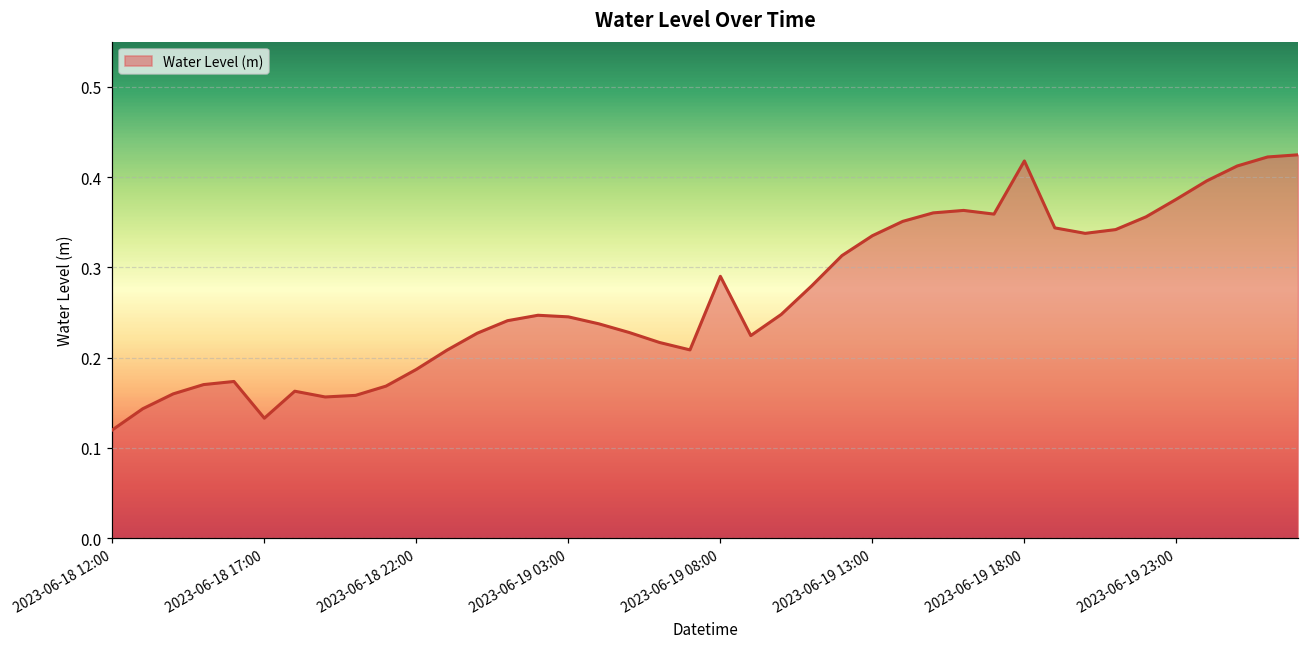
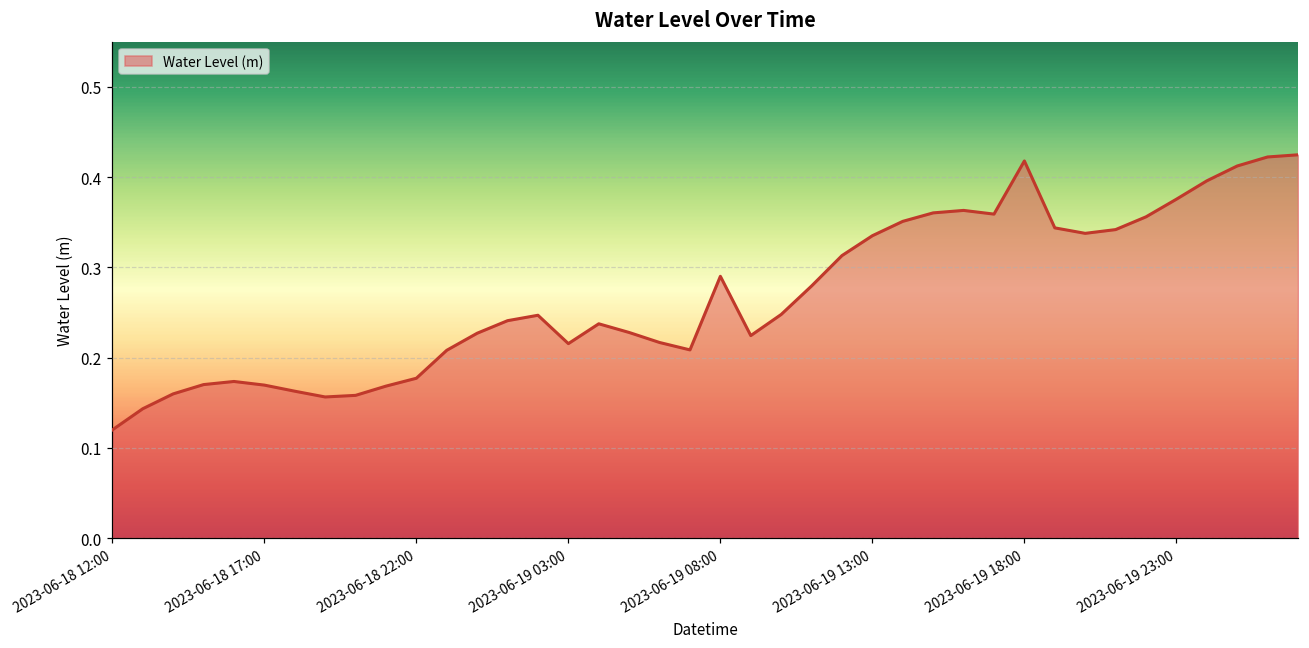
  {
    "2023-06-18 12:00": 0.12,
-   "2023-06-18 17:00": 0.13,
-   "2023-06-18 22:00": 0.19,
-   "2023-06-19 03:00": 0.25,
+   "2023-06-18 17:00": 0.17,
+   "2023-06-18 22:00": 0.18,
+   "2023-06-19 03:00": 0.22,
    "2023-06-19 08:00": 0.29,
    "2023-06-19 13:00": 0.34,
    "2023-06-19 18:00": 0.42,
    "2023-06-19 23:00": 0.38
  }
